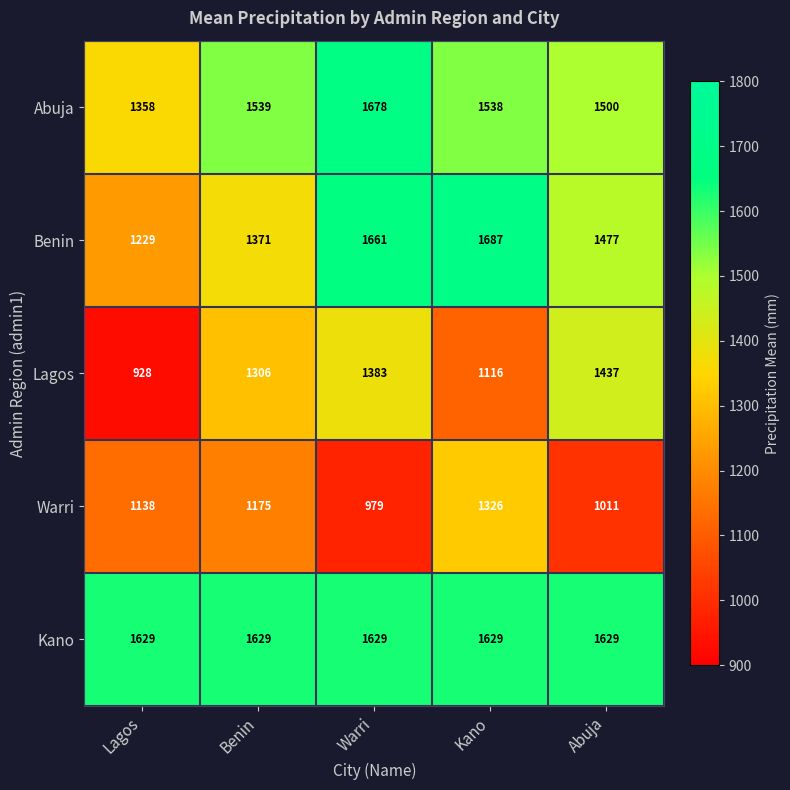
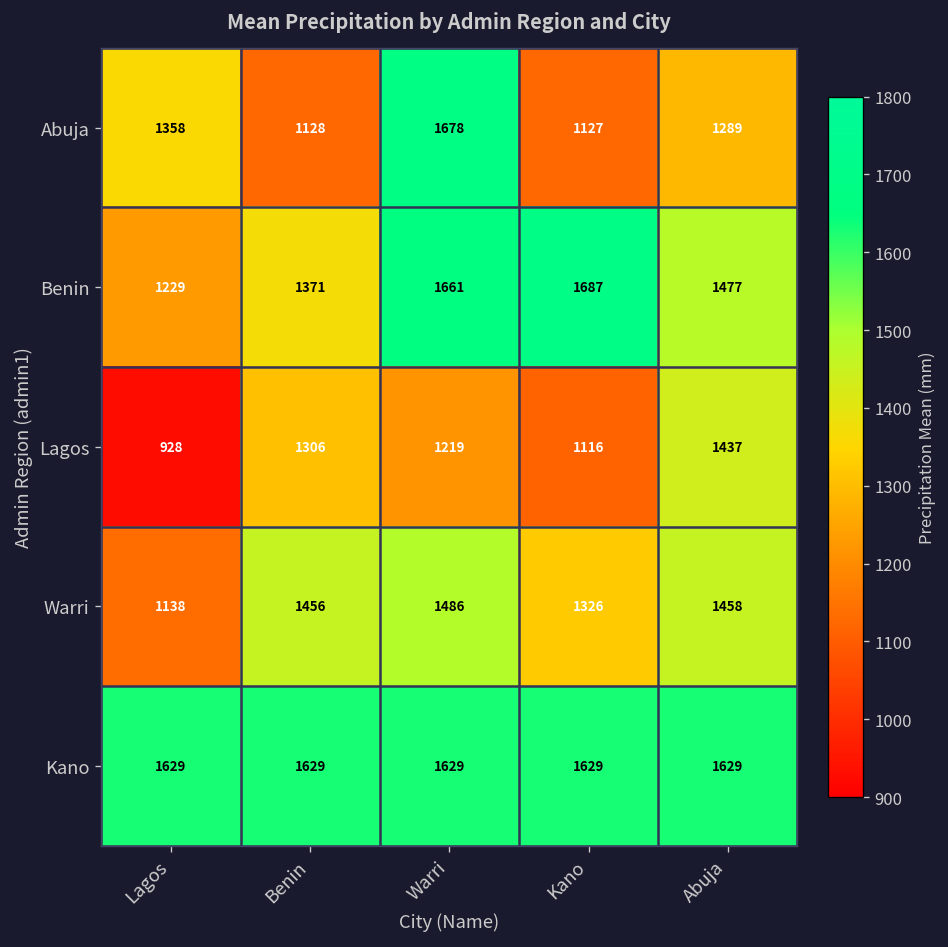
  {
    "Abuja": {
      "Lagos": 1358,
-     "Benin": 1539,
+     "Benin": 1128,
      "Warri": 1678,
-     "Kano": 1538,
-     "Abuja": 1500
+     "Kano": 1127,
+     "Abuja": 1289
    },
    "Benin": {
      "Lagos": 1229,
      "Benin": 1371,
      "Warri": 1661,
      "Kano": 1687,
      "Abuja": 1477
    },
    "Lagos": {
      "Lagos": 928,
      "Benin": 1306,
-     "Warri": 1383,
+     "Warri": 1219,
      "Kano": 1116,
      "Abuja": 1437
    },
    "Warri": {
      "Lagos": 1138,
-     "Benin": 1175,
-     "Warri": 979,
+     "Benin": 1456,
+     "Warri": 1486,
      "Kano": 1326,
-     "Abuja": 1011
+     "Abuja": 1458
    },
    "Kano": {
      "Lagos": 1629,
      "Benin": 1629,
      "Warri": 1629,
      "Kano": 1629,
      "Abuja": 1629
    }
  }
